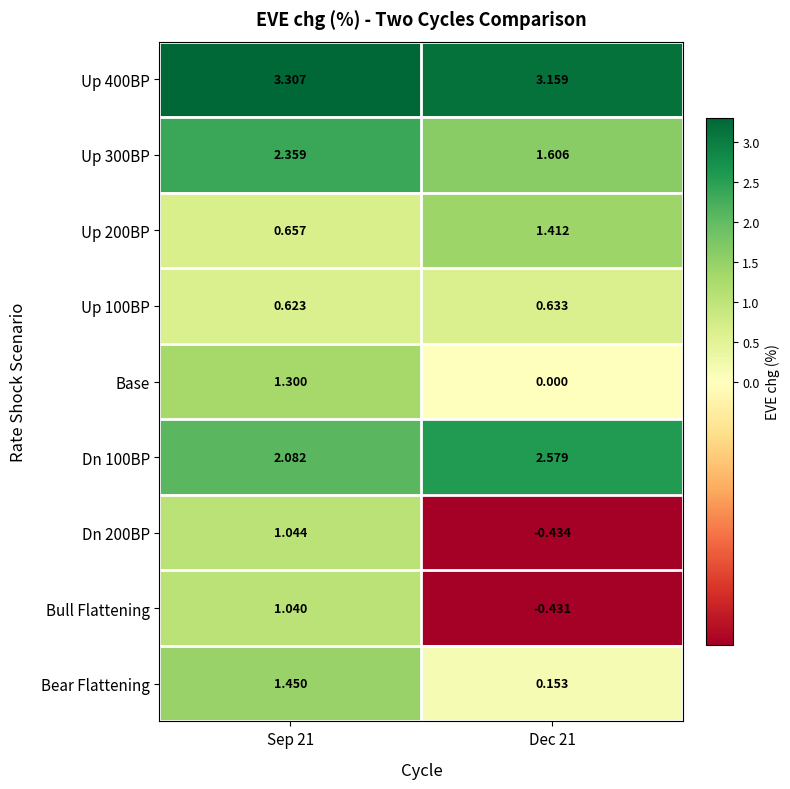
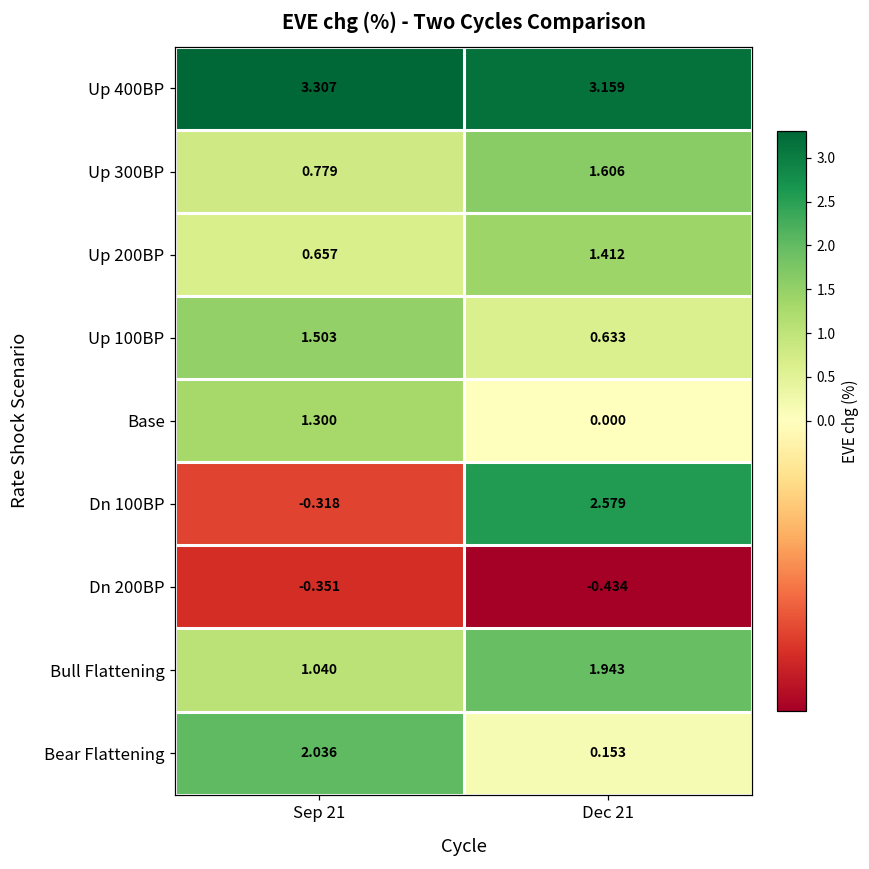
  {
    "Up 400BP": {
      "Sep 21": 3.307,
      "Dec 21": 3.159
    },
    "Up 300BP": {
-     "Sep 21": 2.359,
+     "Sep 21": 0.779,
      "Dec 21": 1.606
    },
    "Up 200BP": {
      "Sep 21": 0.657,
      "Dec 21": 1.412
    },
    "Up 100BP": {
-     "Sep 21": 0.623,
+     "Sep 21": 1.503,
      "Dec 21": 0.633
    },
    "Base": {
      "Sep 21": 1.300,
      "Dec 21": 0.000
    },
    "Dn 100BP": {
-     "Sep 21": 2.082,
+     "Sep 21": -0.318,
      "Dec 21": 2.579
    },
    "Dn 200BP": {
-     "Sep 21": 1.044,
+     "Sep 21": -0.351,
      "Dec 21": -0.434
    },
    "Bull Flattening": {
      "Sep 21": 1.040,
-     "Dec 21": -0.431
+     "Dec 21": 1.943
    },
    "Bear Flattening": {
-     "Sep 21": 1.450,
+     "Sep 21": 2.036,
      "Dec 21": 0.153
    }
  }
